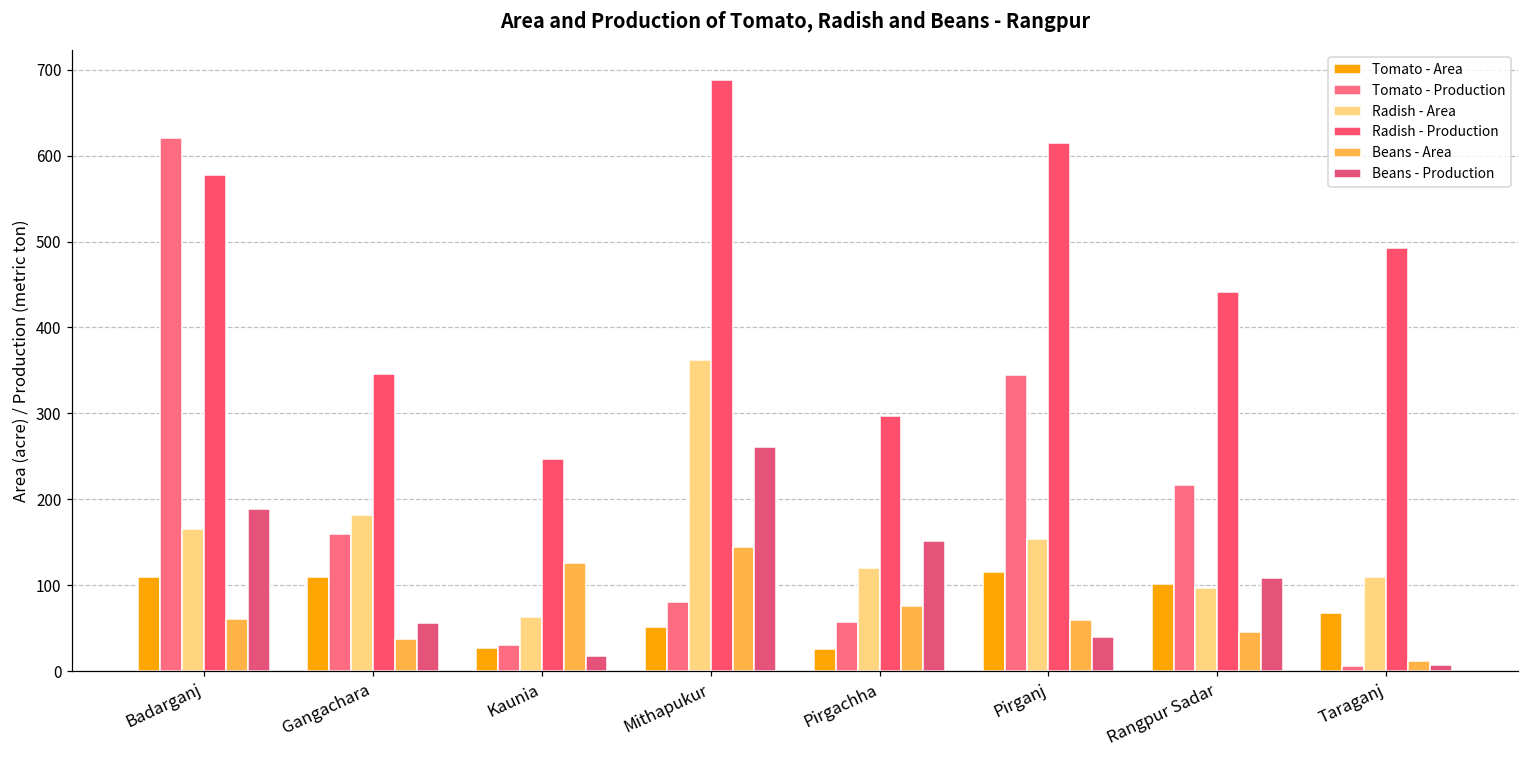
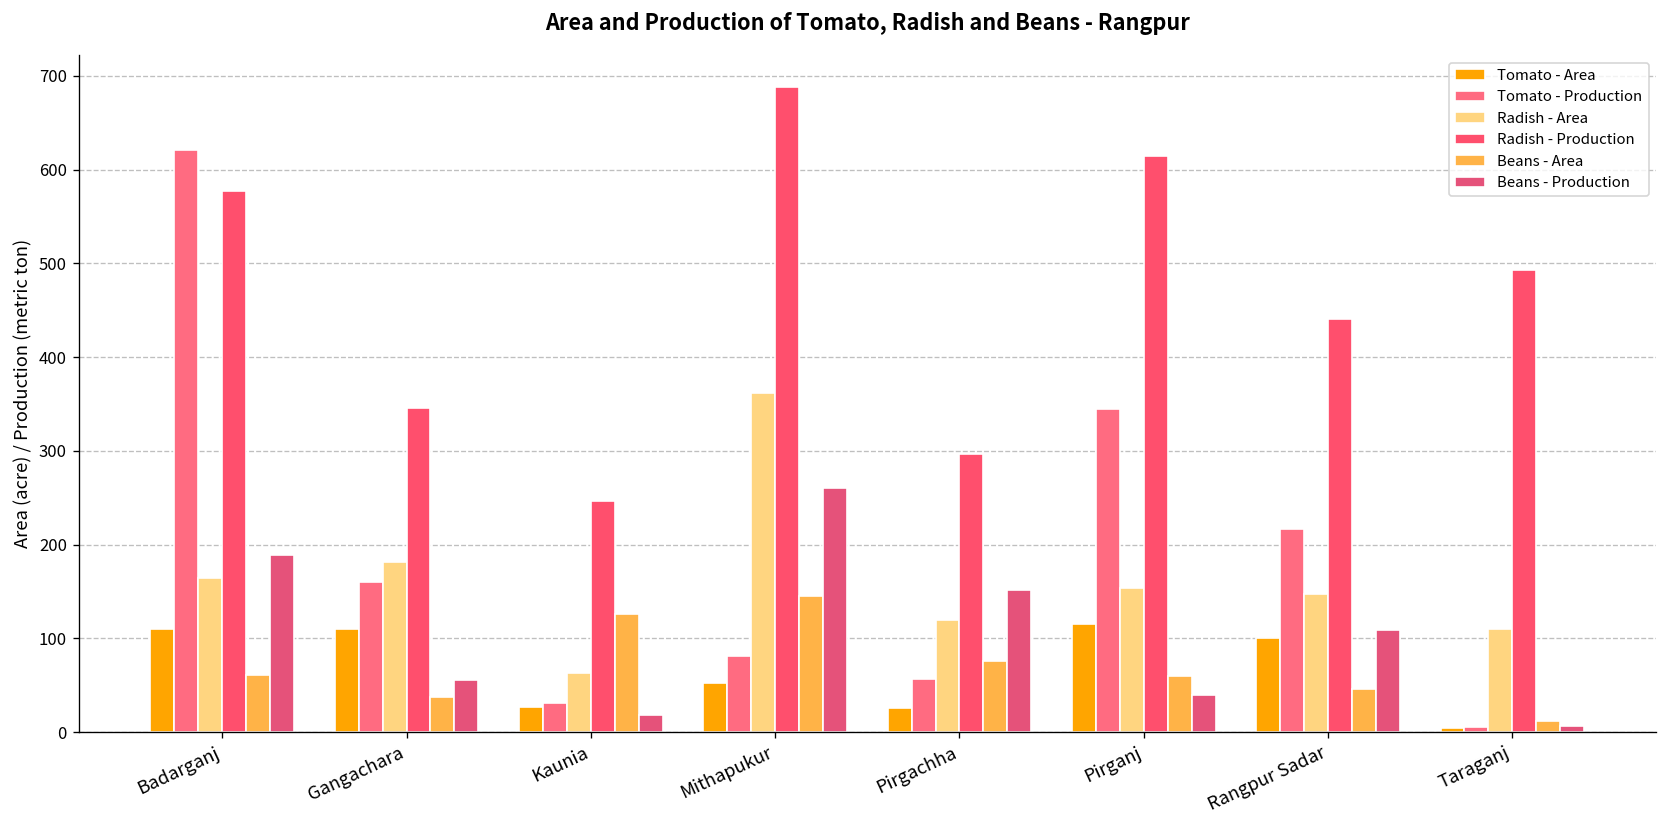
  {
    "Tomato - Area": {
      "Badarganj": 110,
      "Gangachara": 110,
      "Kaunia": 30,
      "Mithapukur": 50,
      "Pirgachha": 30,
      "Pirganj": 120,
      "Rangpur Sadar": 100,
-     "Taraganj": 70
+     "Taraganj": 10
    },
    "Radish - Area": {
      "Badarganj": 170,
      "Gangachara": 180,
      "Kaunia": 60,
      "Mithapukur": 360,
      "Pirgachha": 120,
      "Pirganj": 150,
-     "Rangpur Sadar": 100,
+     "Rangpur Sadar": 150,
      "Taraganj": 110
    },
    "Beans - Area": {
      "Badarganj": 60,
      "Gangachara": 40,
      "Kaunia": 130,
      "Mithapukur": 150,
      "Pirgachha": 80,
      "Pirganj": 60,
      "Rangpur Sadar": 50,
      "Taraganj": 10
    }
  }
